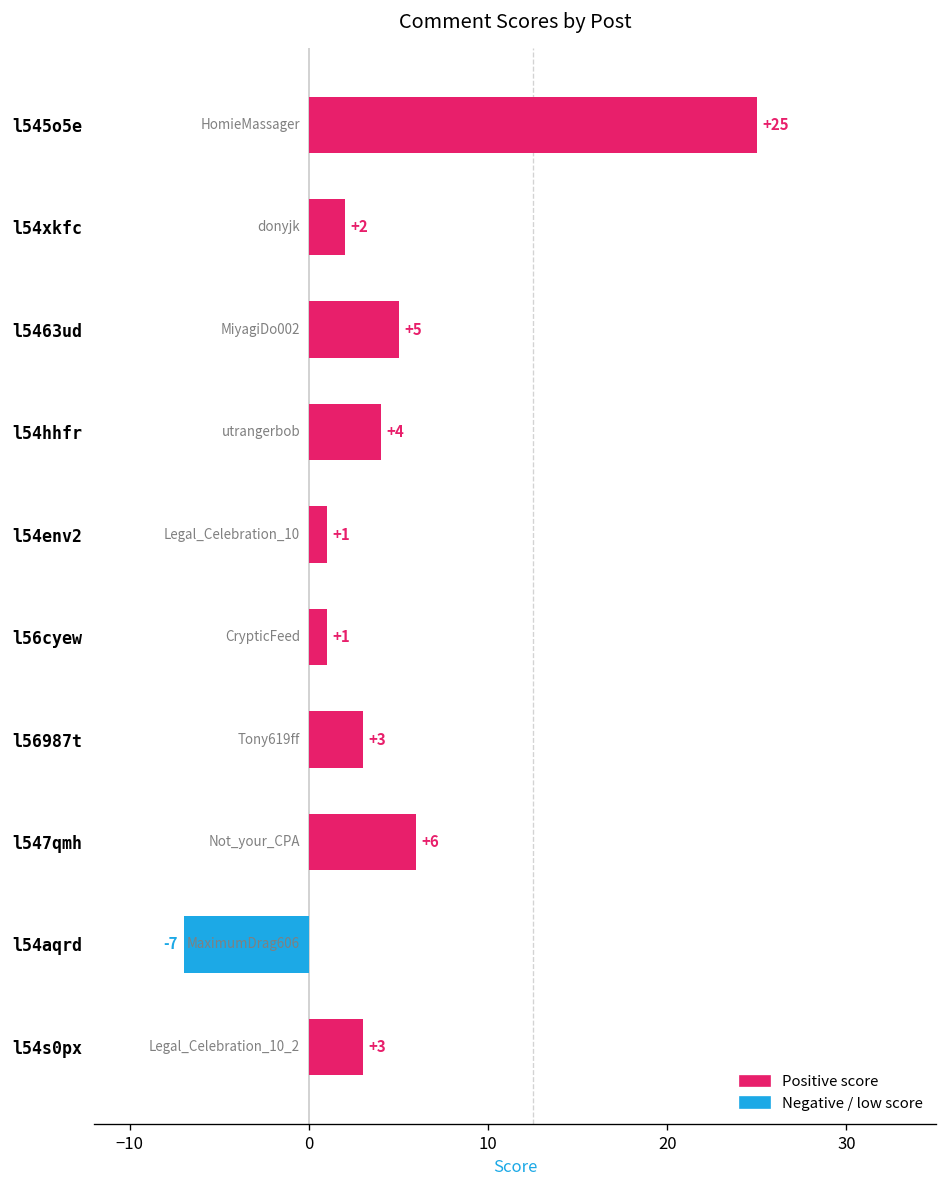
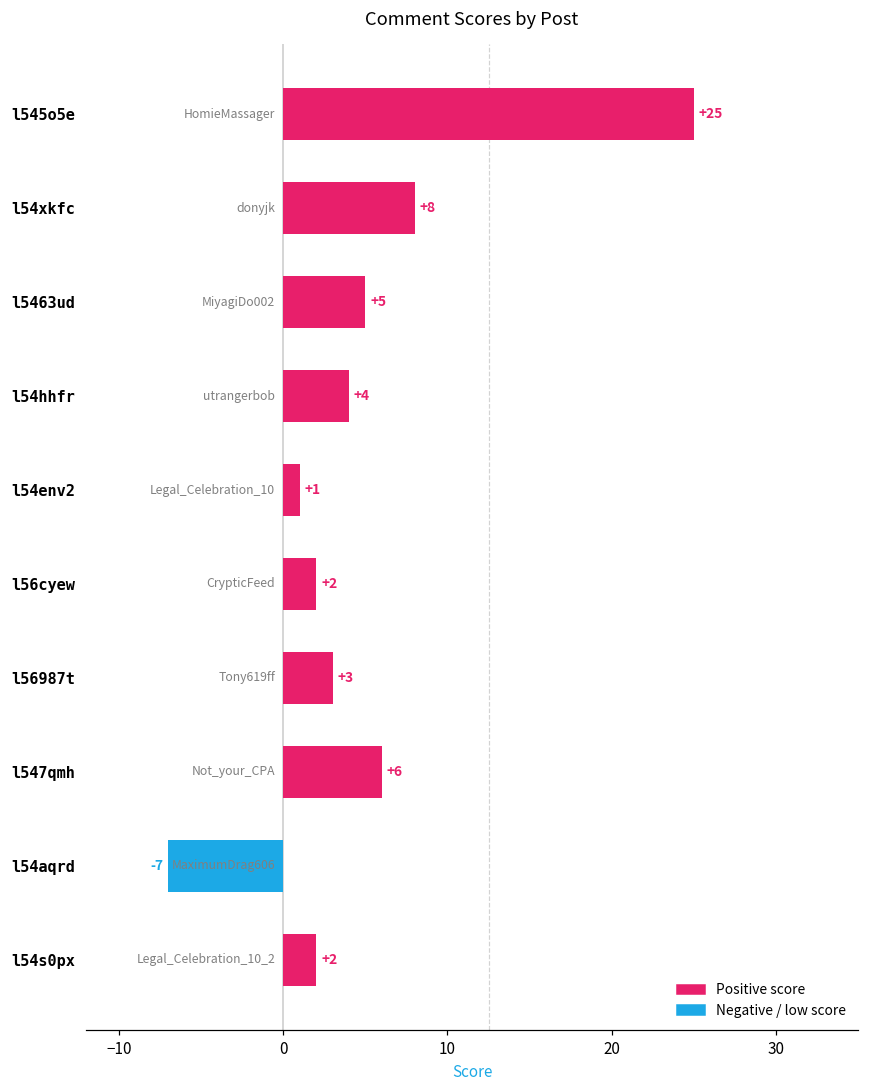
  {
    "l545o5e": "+25",
-   "l54xkfc": "+2",
+   "l54xkfc": "+8",
    "l5463ud": "+5",
    "l54hhfr": "+4",
    "l54env2": "+1",
-   "l56cyew": "+1",
+   "l56cyew": "+2",
    "l56987t": "+3",
    "l547qmh": "+6",
    "l54aqrd": "-7",
-   "l54s0px": "+3"
+   "l54s0px": "+2"
  }
